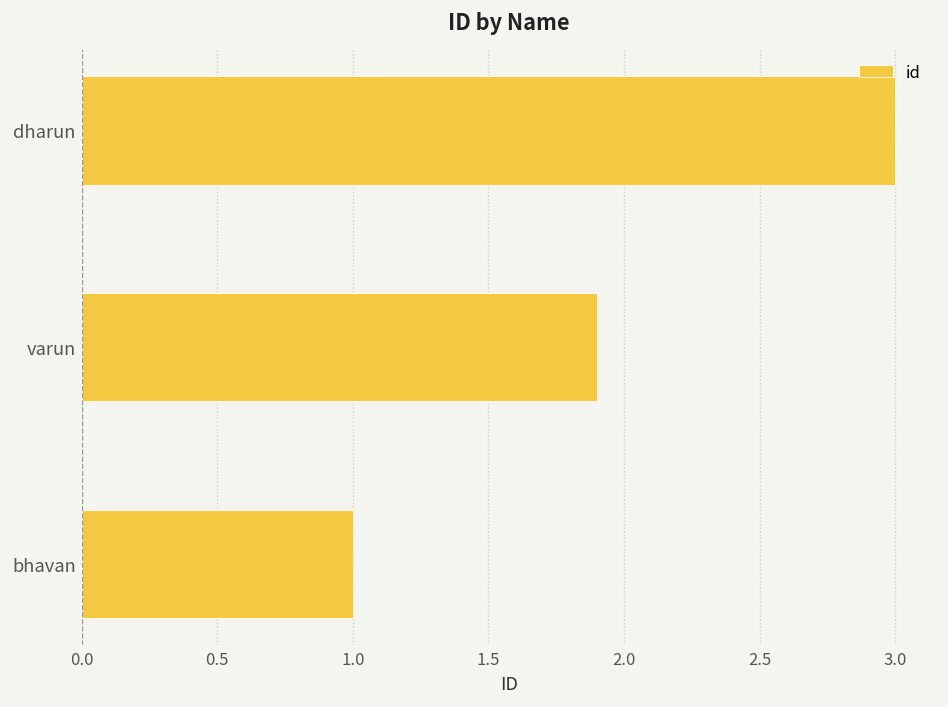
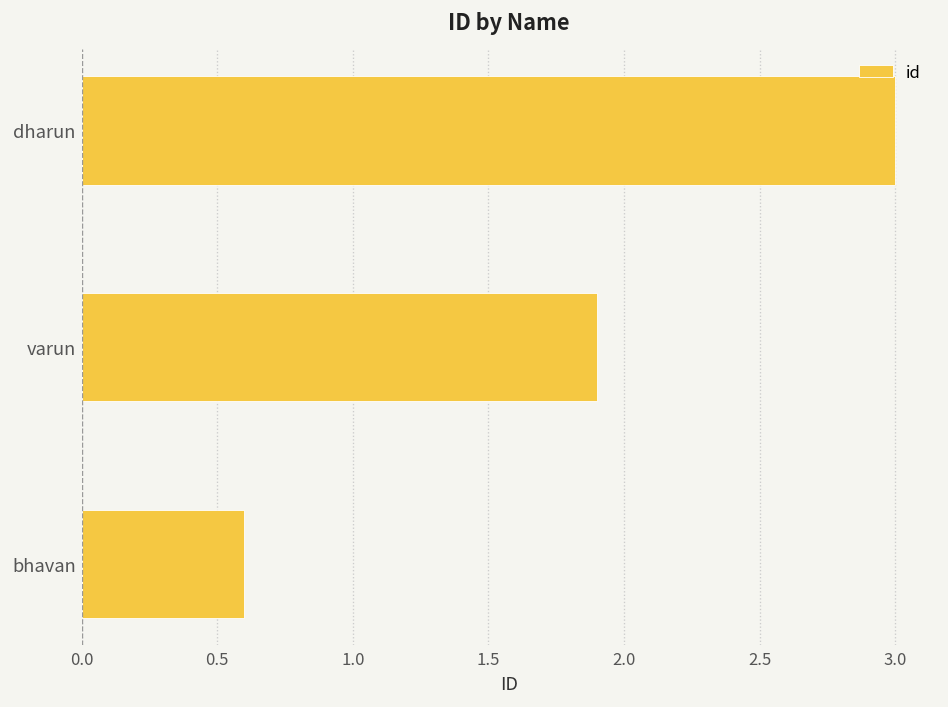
  {
    "dharun": 3.0,
    "varun": 1.9,
-   "bhavan": 1.0
+   "bhavan": 0.6
  }
